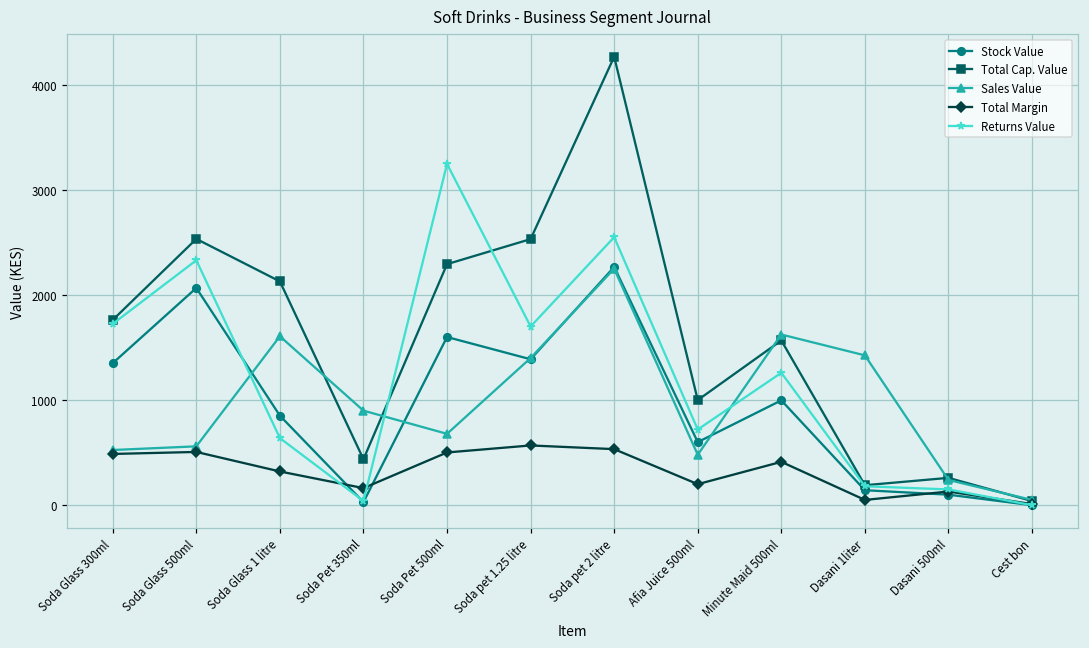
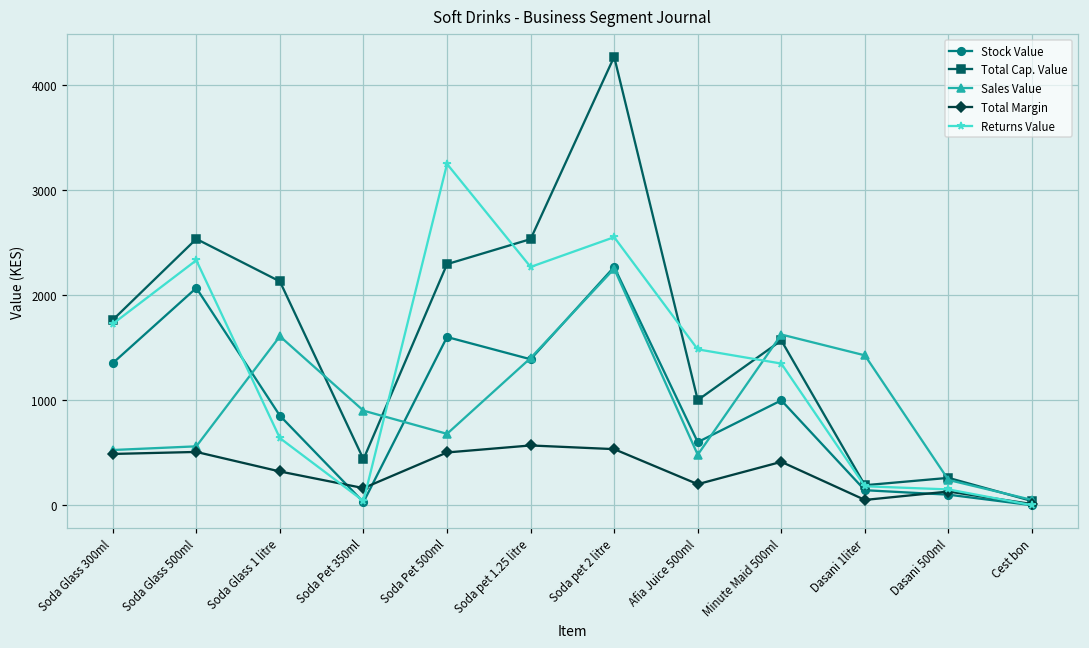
  {
    "Sales Value": {
      "Soda Glass 300ml": 500,
      "Soda Glass 500ml": 600,
      "Soda Glass 1 litre": 1600,
      "Soda Pet 350ml": 900,
      "Soda Pet 500ml": 700,
      "Afia Juice 500ml": 500,
      "Minute Maid 500ml": 1600,
      "Dasani 1liter": 1400
    },
    "Returns Value": {
      "Soda Glass 300ml": 1700,
      "Soda Glass 500ml": 2300,
      "Soda Glass 1 litre": 600,
      "Soda Pet 500ml": 3200,
-     "Soda pet 1.25 litre": 1700,
+     "Soda pet 1.25 litre": 2300,
      "Soda pet 2 litre": 2600,
-     "Afia Juice 500ml": 700,
-     "Minute Maid 500ml": 1260
+     "Afia Juice 500ml": 1500,
+     "Minute Maid 500ml": 1350
    }
  }
